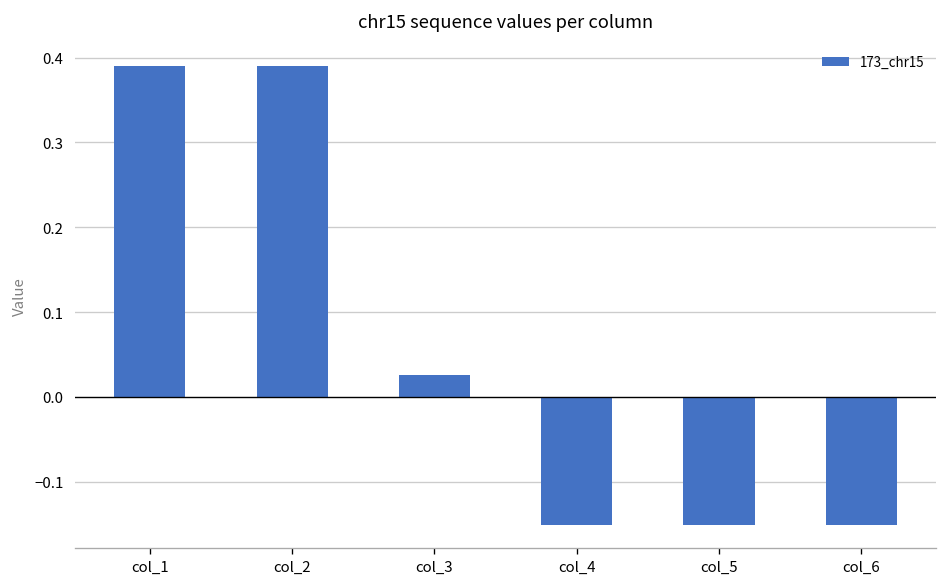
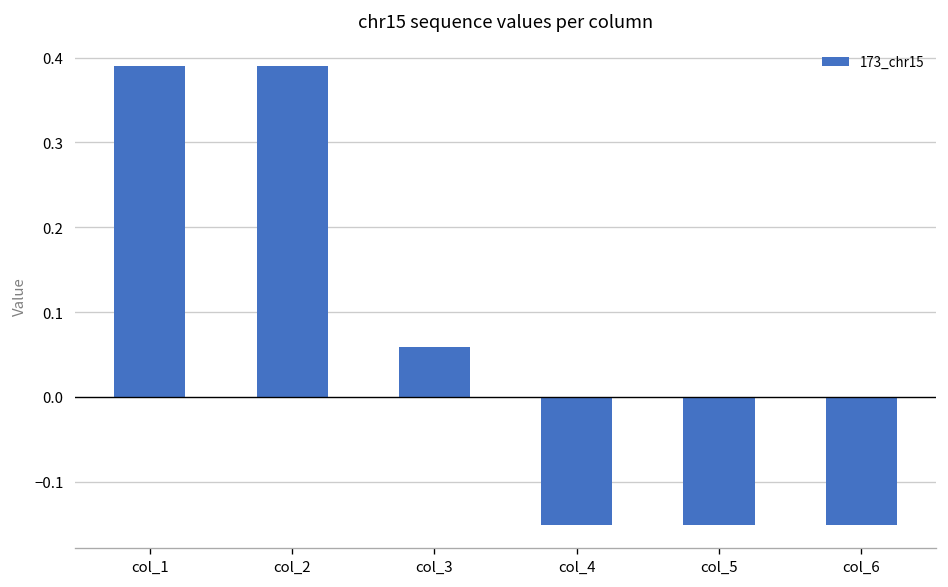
  {
    "col_1": 0.39,
    "col_2": 0.39,
-   "col_3": 0.03,
+   "col_3": 0.06,
    "col_4": -0.15,
    "col_5": -0.15,
    "col_6": -0.15
  }
